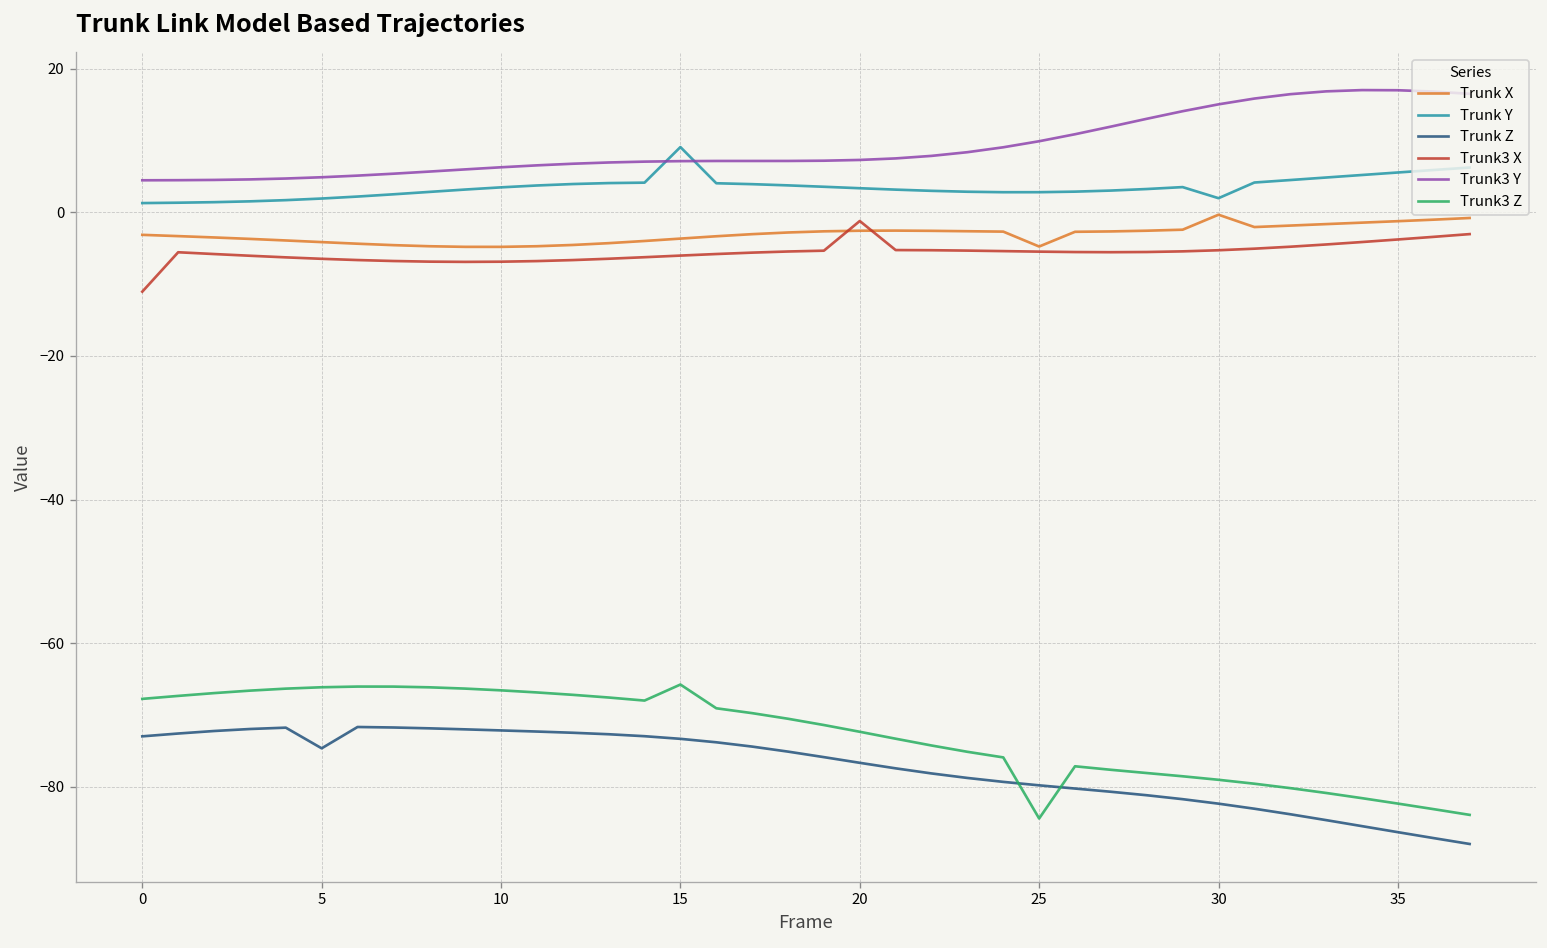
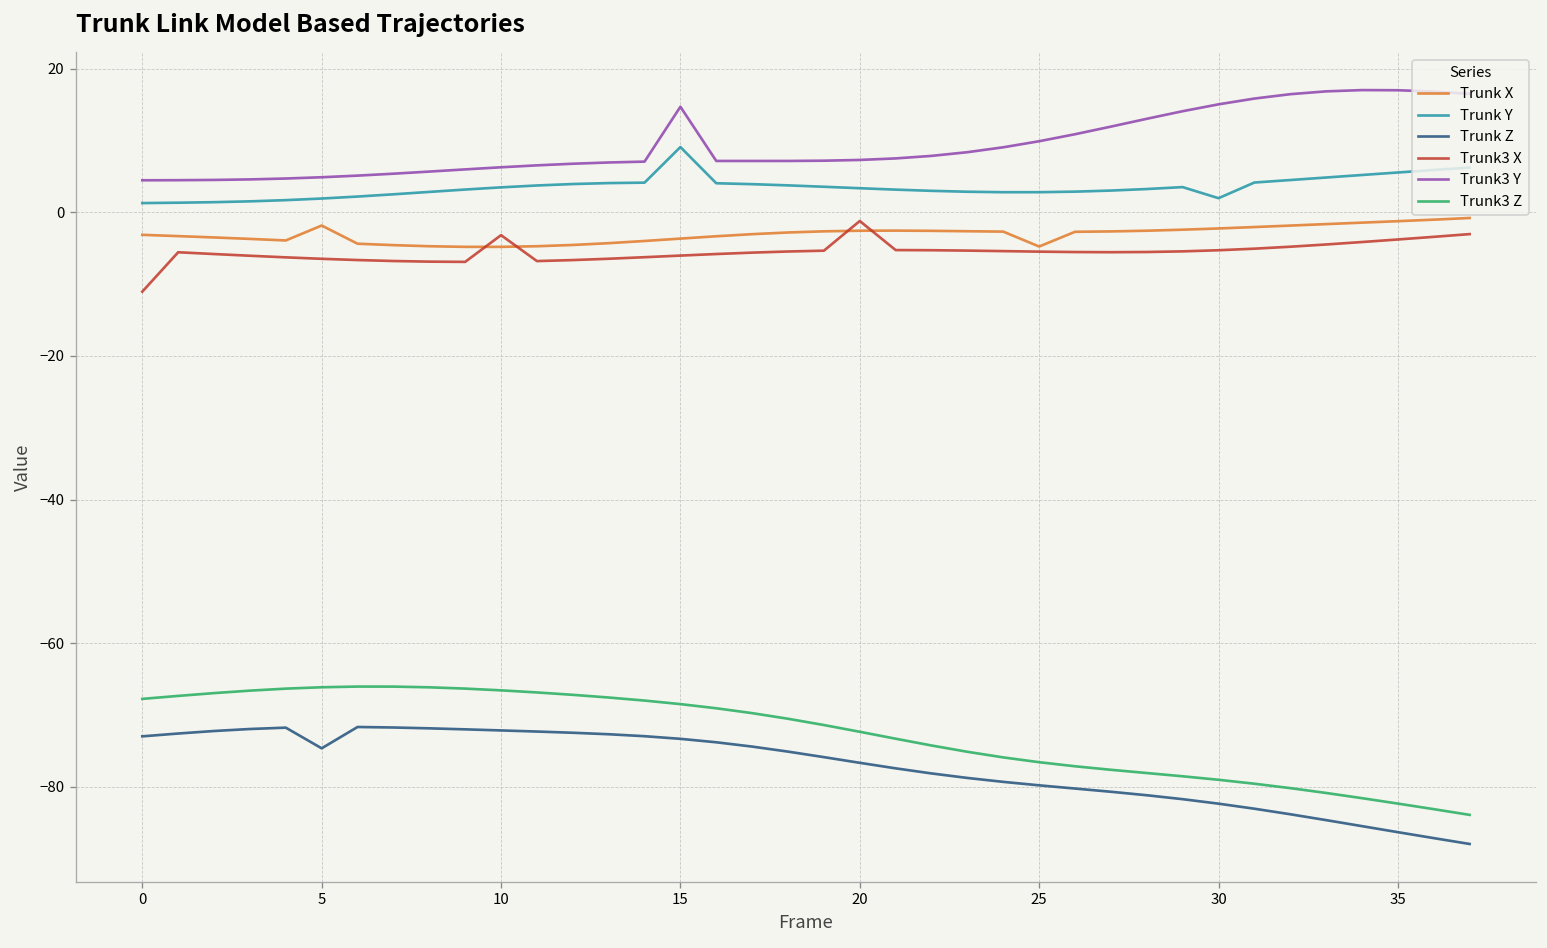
  {
    "Trunk X": {
      "0": -3,
-     "5": -4,
+     "5": -2,
      "10": -5,
      "15": -4,
      "20": -3,
      "25": -5,
-     "30": 0,
+     "30": -2,
      "35": -1
    },
    "Trunk Y": {
      "0": 1,
      "5": 2,
      "10": 3,
      "15": 9,
      "20": 3,
      "25": 3,
      "30": 2,
      "35": 6
    },
    "Trunk Z": {
      "0": -73,
      "5": -75,
      "10": -72,
      "15": -73,
      "20": -77,
      "25": -80,
      "30": -82,
      "35": -86
    },
    "Trunk3 X": {
      "0": -11,
      "5": -6,
-     "10": -7,
+     "10": -3,
      "15": -6,
      "20": -1,
      "25": -5,
      "30": -5,
      "35": -4
    },
    "Trunk3 Y": {
      "0": 4,
      "5": 5,
      "10": 6,
-     "15": 7,
+     "15": 15,
      "20": 7,
      "25": 10,
      "30": 15,
      "35": 17
    },
    "Trunk3 Z": {
      "0": -68,
      "5": -66,
      "10": -67,
-     "15": -66,
+     "15": -68,
      "20": -72,
-     "25": -84,
+     "25": -77,
      "30": -79,
      "35": -82
    }
  }
